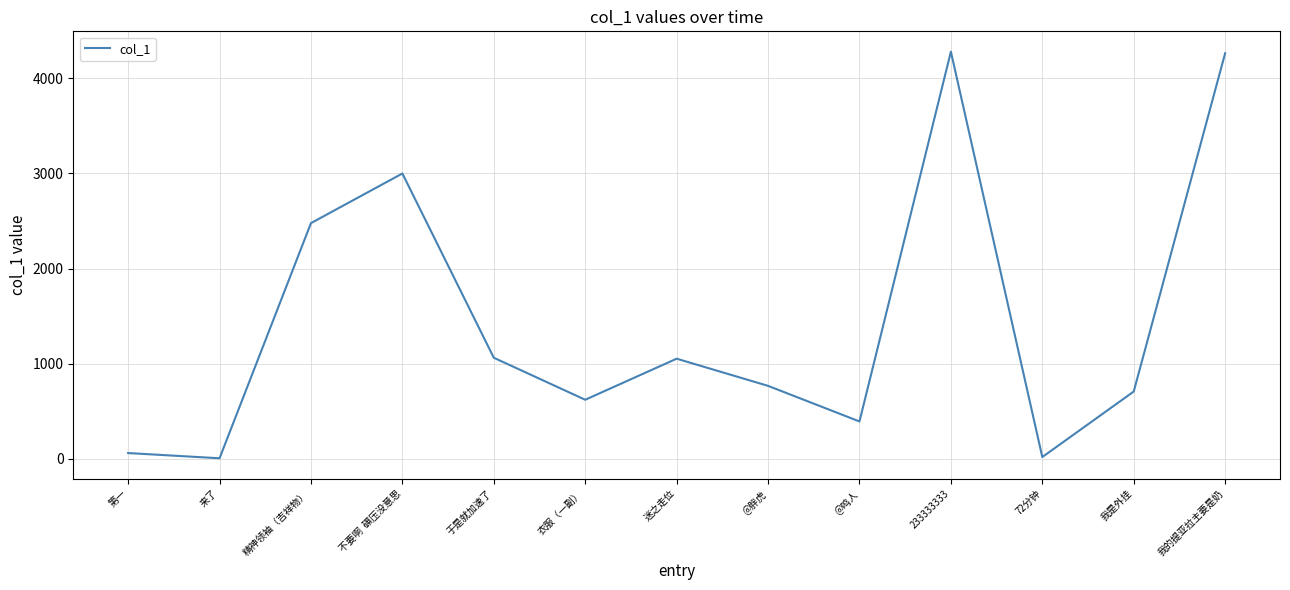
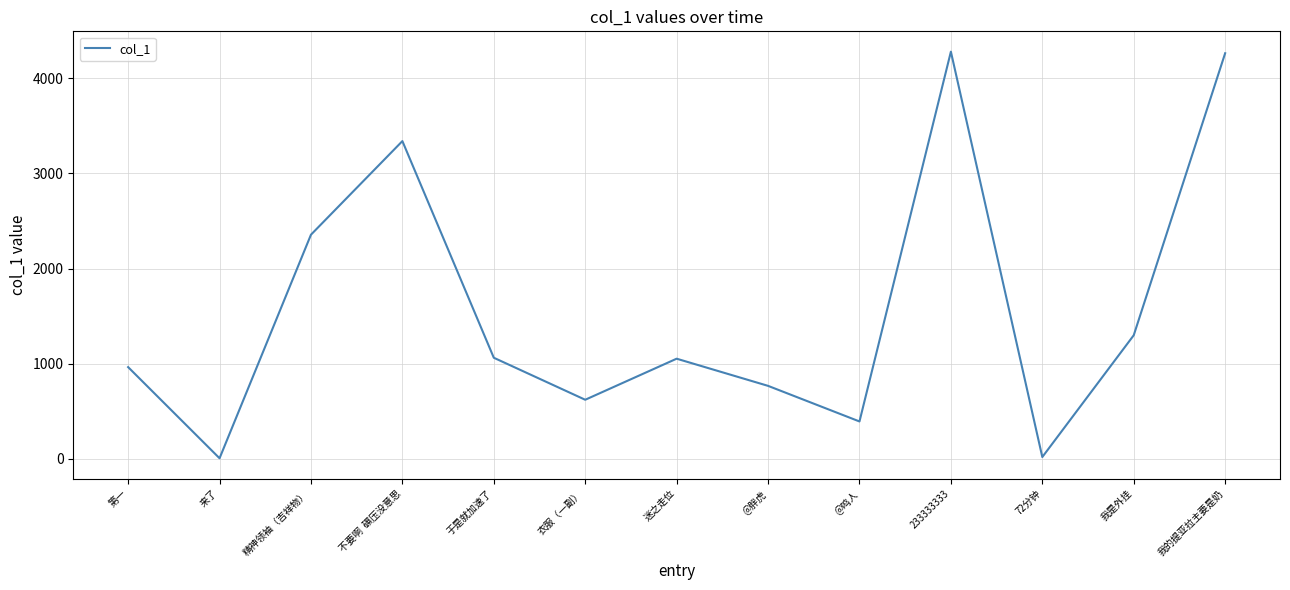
  {
-   "第一": 100,
+   "第一": 1000,
    "来了": 0,
-   "精神领袖（吉祥物）": 2500,
-   "不要啊 碾压没意思": 3000,
+   "精神领袖（吉祥物）": 2400,
+   "不要啊 碾压没意思": 3300,
    "于是就加速了": 1100,
    "衣服（一副）": 600,
    "迷之走位": 1100,
    "@胖虎": 800,
    "@鸣人": 400,
    "233333333": 4300,
    "72分钟": 0,
-   "我是外挂": 700,
+   "我是外挂": 1300,
    "我的提亚拉主要是奶": 4300
  }
